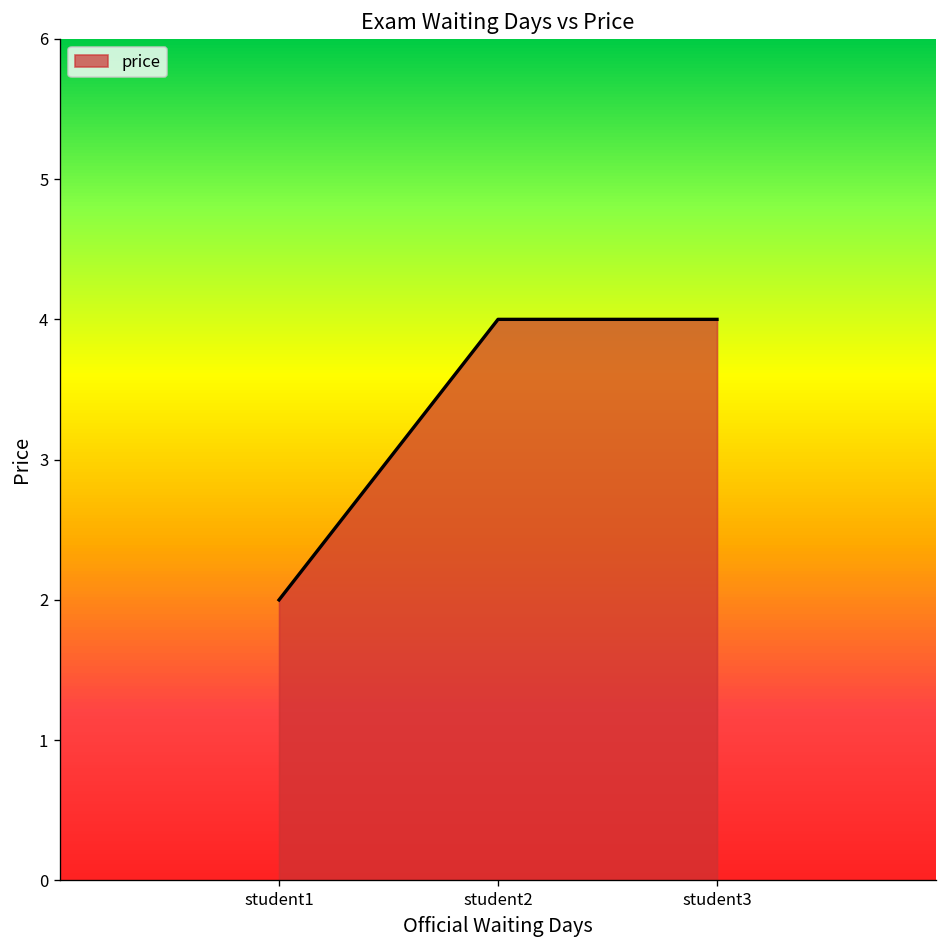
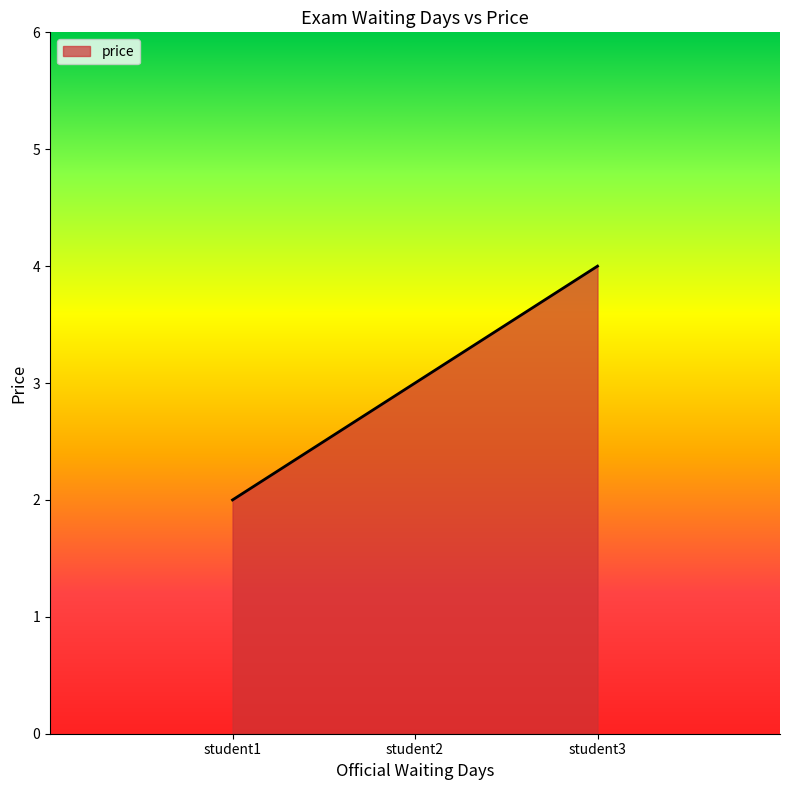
  {
    "student1": 2,
-   "student2": 4,
+   "student2": 3,
    "student3": 4
  }
